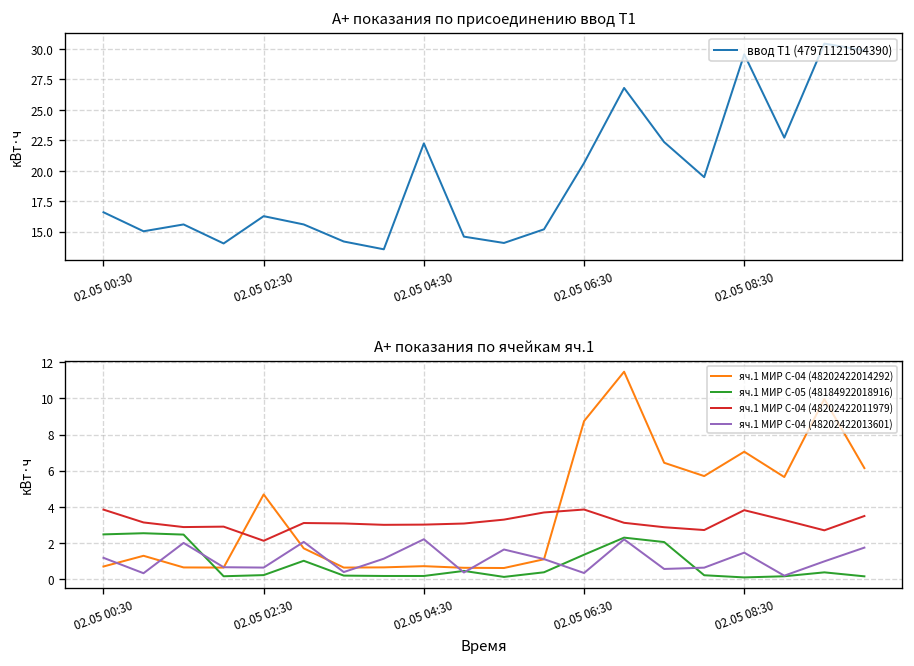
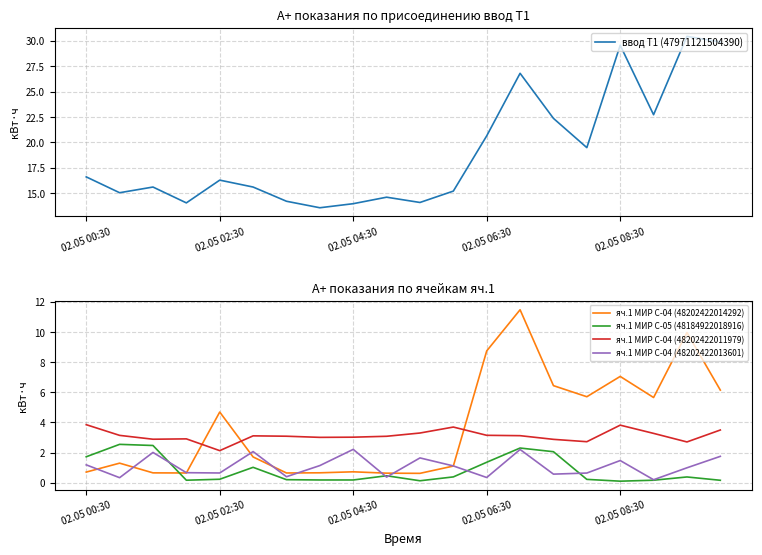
  {
    "А+ показания по присоединению ввод Т1": {
      "02.05 00:30": 16.6,
      "02.05 02:30": 16.3,
-     "02.05 04:30": 22.3,
+     "02.05 04:30": 14.0,
      "02.05 06:30": 20.6
    },
    "А+ показания по ячейкам яч.1": {
      "яч.1 МИР С-04 (48202422014292)": {
        "02.05 00:30": 0.7,
        "02.05 02:30": 4.7,
        "02.05 04:30": 0.7,
        "02.05 06:30": 8.7,
        "02.05 08:30": 7.1
      },
      "яч.1 МИР С-05 (48184922018916)": {
-       "02.05 00:30": 2.5,
+       "02.05 00:30": 1.7,
        "02.05 02:30": 0.2,
        "02.05 04:30": 0.2,
        "02.05 06:30": 1.4,
        "02.05 08:30": 0.1
      },
      "яч.1 МИР С-04 (48202422011979)": {
        "02.05 00:30": 3.9,
        "02.05 02:30": 2.1,
        "02.05 04:30": 3.0,
-       "02.05 06:30": 3.9,
+       "02.05 06:30": 3.1,
        "02.05 08:30": 3.8
      },
      "яч.1 МИР С-04 (48202422013601)": {
        "02.05 00:30": 1.2,
        "02.05 02:30": 0.6,
        "02.05 04:30": 2.2,
        "02.05 06:30": 0.3,
        "02.05 08:30": 1.5
      }
    }
  }
